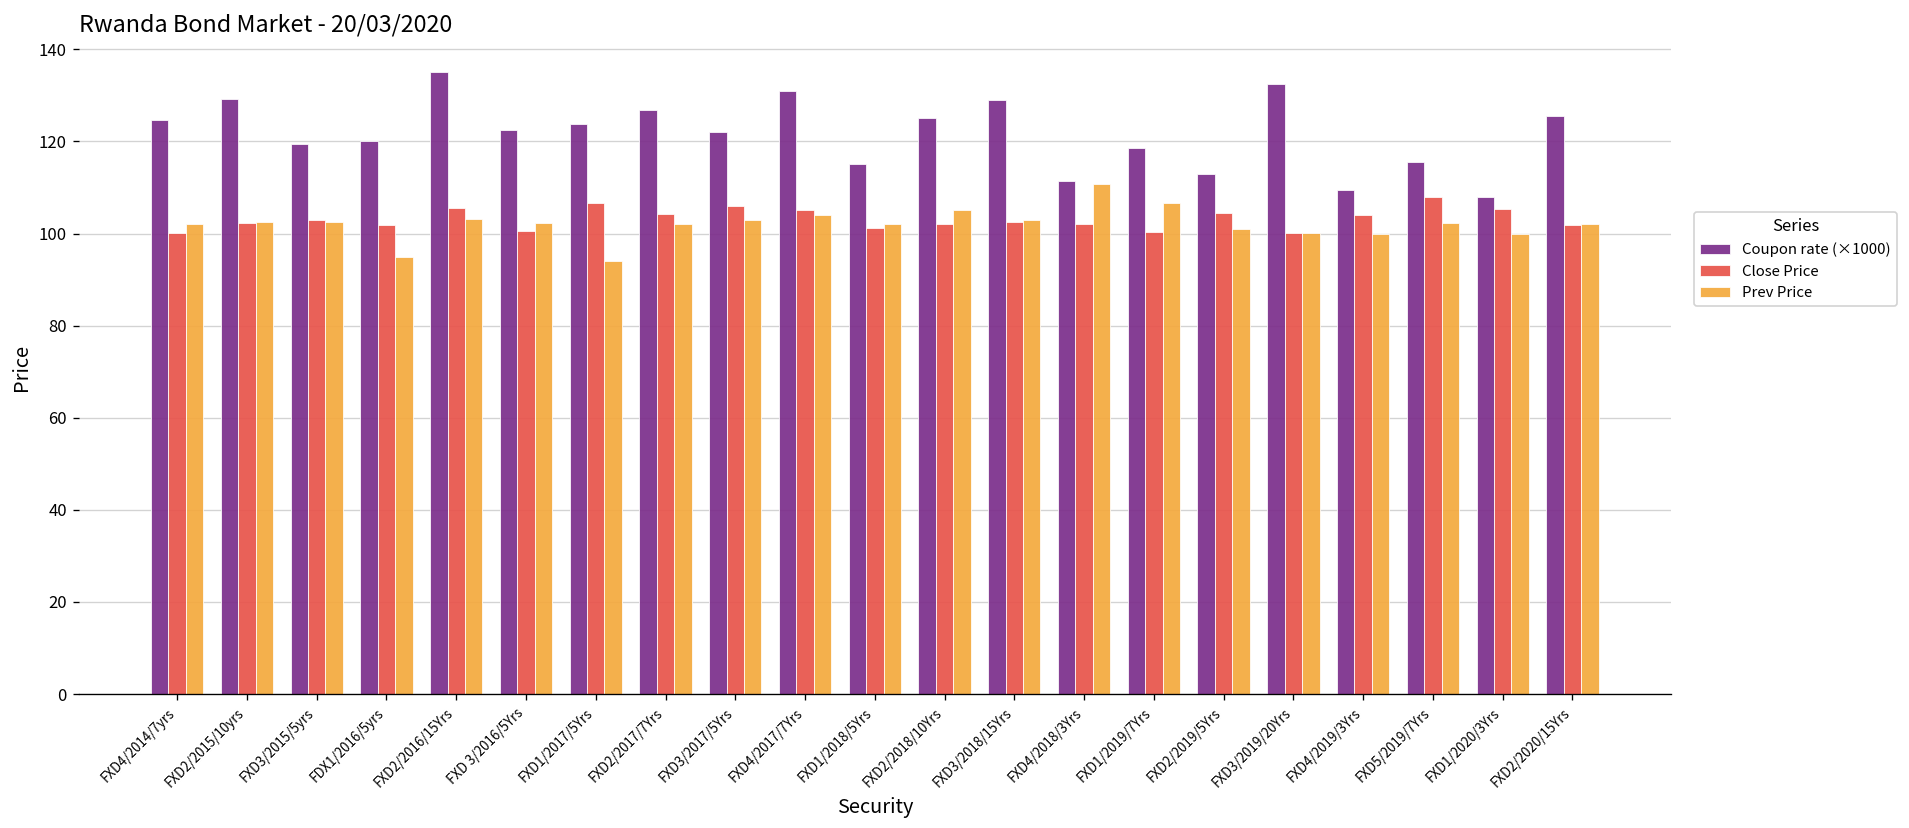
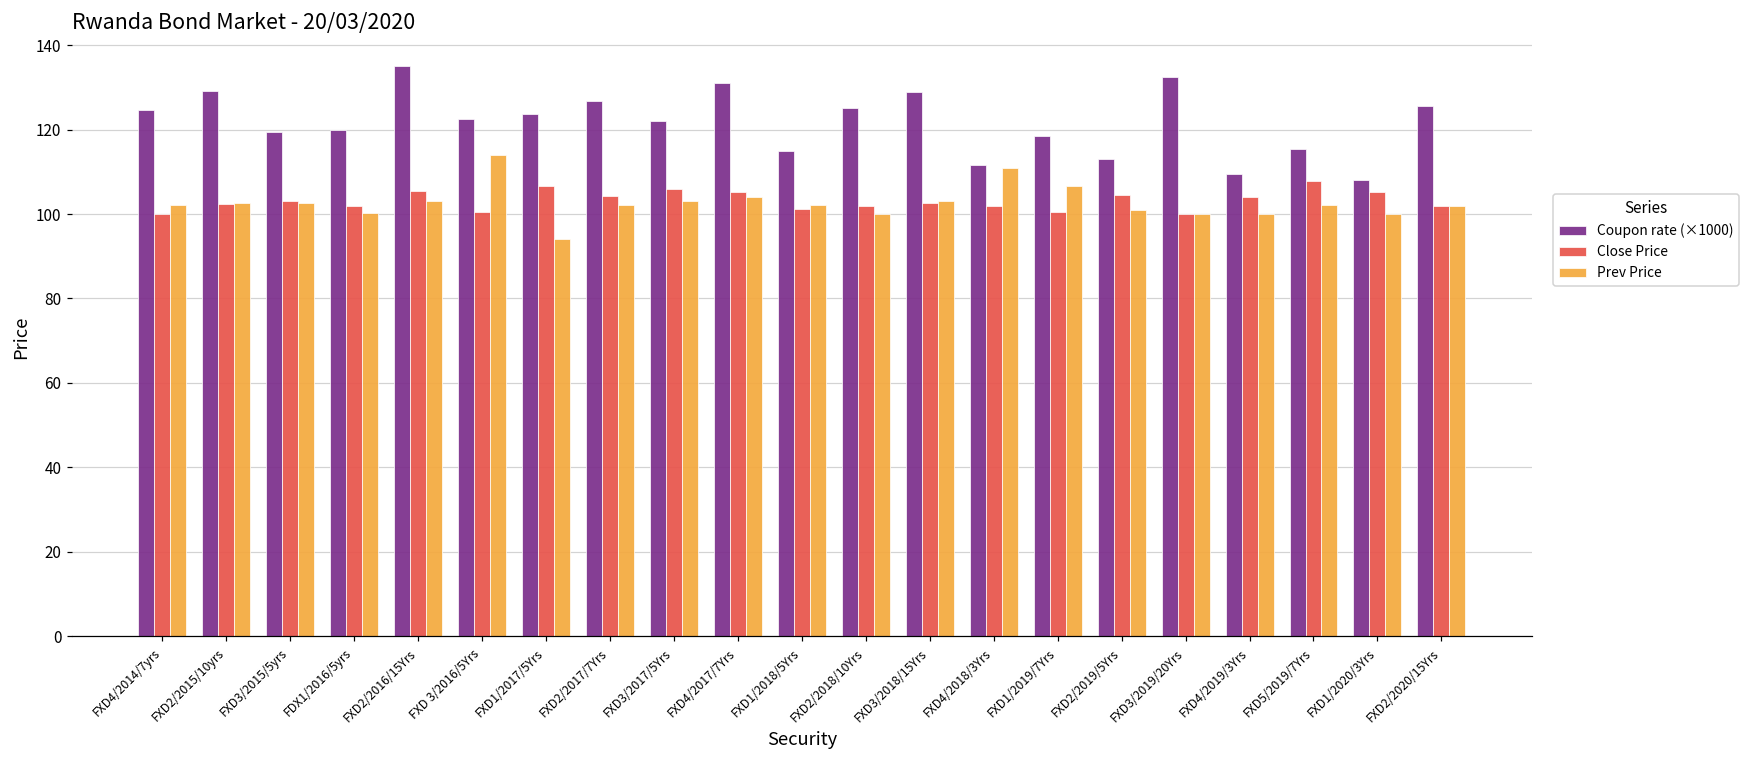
  {
    "Coupon rate (×1000)": {
      "FXD4/2014/7yrs": 125,
      "FXD2/2015/10yrs": 129,
      "FXD3/2015/5yrs": 120,
      "FDX1/2016/5yrs": 120,
      "FXD2/2016/15Yrs": 135,
      "FXD 3/2016/5Yrs": 123,
      "FXD1/2017/5Yrs": 124,
      "FXD2/2017/7Yrs": 127,
      "FXD3/2017/5Yrs": 122,
      "FXD4/2017/7Yrs": 131,
      "FXD1/2018/5Yrs": 115,
      "FXD2/2018/10Yrs": 125,
      "FXD3/2018/15Yrs": 129,
      "FXD4/2018/3Yrs": 112,
      "FXD1/2019/7Yrs": 119,
      "FXD2/2019/5Yrs": 113,
      "FXD3/2019/20Yrs": 133,
      "FXD4/2019/3Yrs": 110,
      "FXD5/2019/7Yrs": 116,
      "FXD1/2020/3Yrs": 108,
      "FXD2/2020/15Yrs": 126
    },
    "Close Price": {
      "FXD4/2014/7yrs": 100,
      "FXD2/2015/10yrs": 102,
      "FXD3/2015/5yrs": 103,
      "FDX1/2016/5yrs": 102,
      "FXD2/2016/15Yrs": 106,
      "FXD 3/2016/5Yrs": 101,
      "FXD1/2017/5Yrs": 107,
      "FXD2/2017/7Yrs": 104,
      "FXD3/2017/5Yrs": 106,
      "FXD4/2017/7Yrs": 105,
      "FXD1/2018/5Yrs": 101,
      "FXD2/2018/10Yrs": 102,
      "FXD3/2018/15Yrs": 103,
      "FXD4/2018/3Yrs": 102,
      "FXD1/2019/7Yrs": 100,
      "FXD2/2019/5Yrs": 105,
      "FXD3/2019/20Yrs": 100,
      "FXD4/2019/3Yrs": 104,
      "FXD5/2019/7Yrs": 108,
      "FXD1/2020/3Yrs": 105,
      "FXD2/2020/15Yrs": 102
    },
    "Prev Price": {
      "FXD4/2014/7yrs": 102,
      "FXD2/2015/10yrs": 103,
      "FXD3/2015/5yrs": 103,
-     "FDX1/2016/5yrs": 95,
+     "FDX1/2016/5yrs": 100,
      "FXD2/2016/15Yrs": 103,
-     "FXD 3/2016/5Yrs": 102,
+     "FXD 3/2016/5Yrs": 114,
      "FXD1/2017/5Yrs": 94,
      "FXD2/2017/7Yrs": 102,
      "FXD3/2017/5Yrs": 103,
      "FXD4/2017/7Yrs": 104,
      "FXD1/2018/5Yrs": 102,
-     "FXD2/2018/10Yrs": 105,
+     "FXD2/2018/10Yrs": 100,
      "FXD3/2018/15Yrs": 103,
      "FXD4/2018/3Yrs": 111,
      "FXD1/2019/7Yrs": 107,
      "FXD2/2019/5Yrs": 101,
      "FXD3/2019/20Yrs": 100,
      "FXD4/2019/3Yrs": 100,
      "FXD5/2019/7Yrs": 102,
      "FXD1/2020/3Yrs": 100,
      "FXD2/2020/15Yrs": 102
    }
  }
